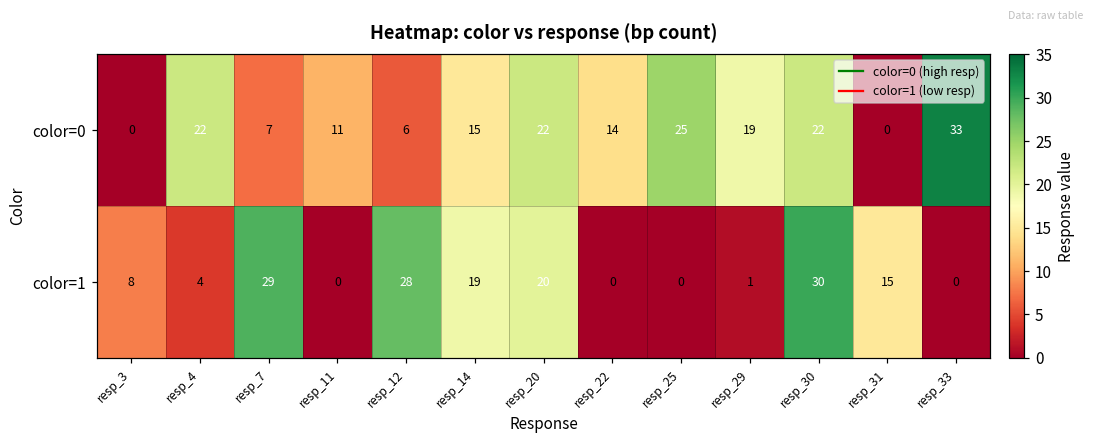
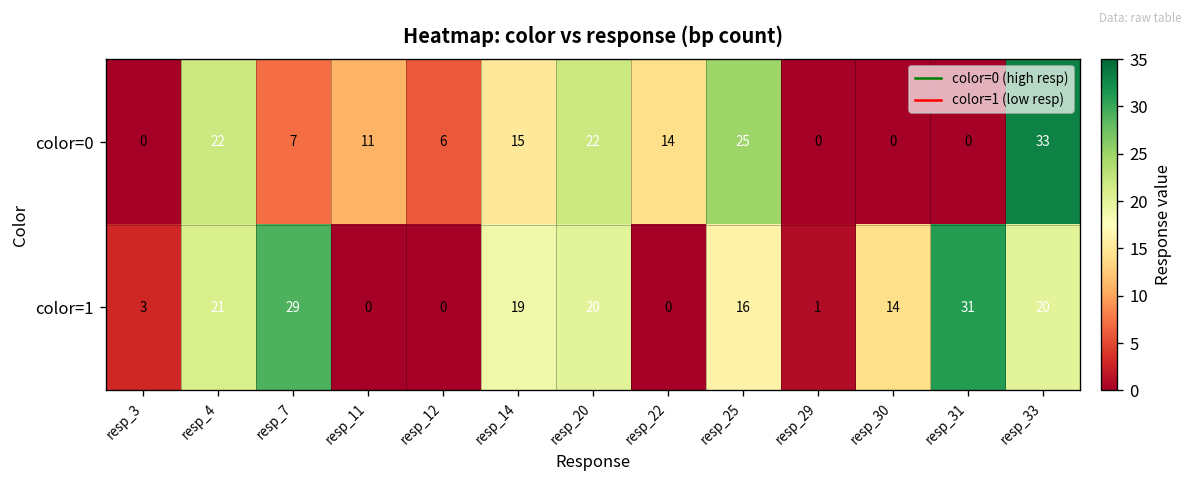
  {
    "color=0": {
      "resp_3": 0,
      "resp_4": 22,
      "resp_7": 7,
      "resp_11": 11,
      "resp_12": 6,
      "resp_14": 15,
      "resp_20": 22,
      "resp_22": 14,
      "resp_25": 25,
-     "resp_29": 19,
-     "resp_30": 22,
+     "resp_29": 0,
+     "resp_30": 0,
      "resp_31": 0,
      "resp_33": 33
    },
    "color=1": {
-     "resp_3": 8,
-     "resp_4": 4,
+     "resp_3": 3,
+     "resp_4": 21,
      "resp_7": 29,
      "resp_11": 0,
-     "resp_12": 28,
+     "resp_12": 0,
      "resp_14": 19,
      "resp_20": 20,
      "resp_22": 0,
-     "resp_25": 0,
+     "resp_25": 16,
      "resp_29": 1,
-     "resp_30": 30,
-     "resp_31": 15,
-     "resp_33": 0
+     "resp_30": 14,
+     "resp_31": 31,
+     "resp_33": 20
    }
  }
